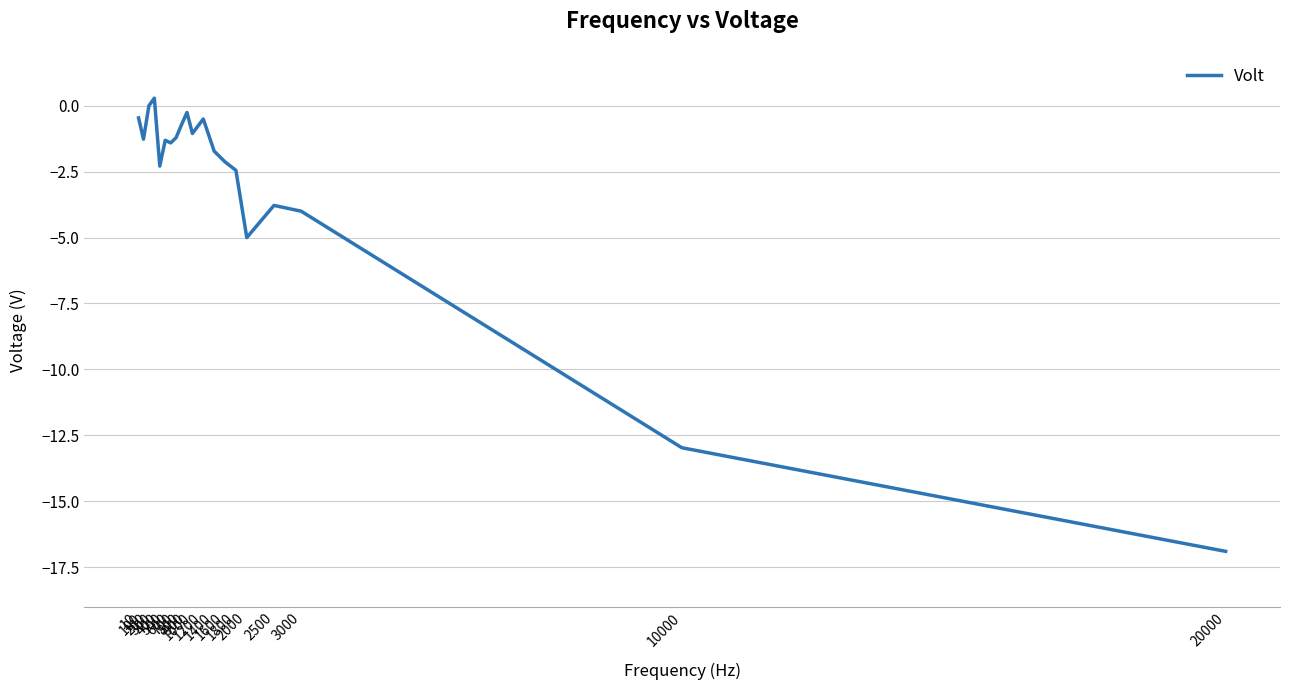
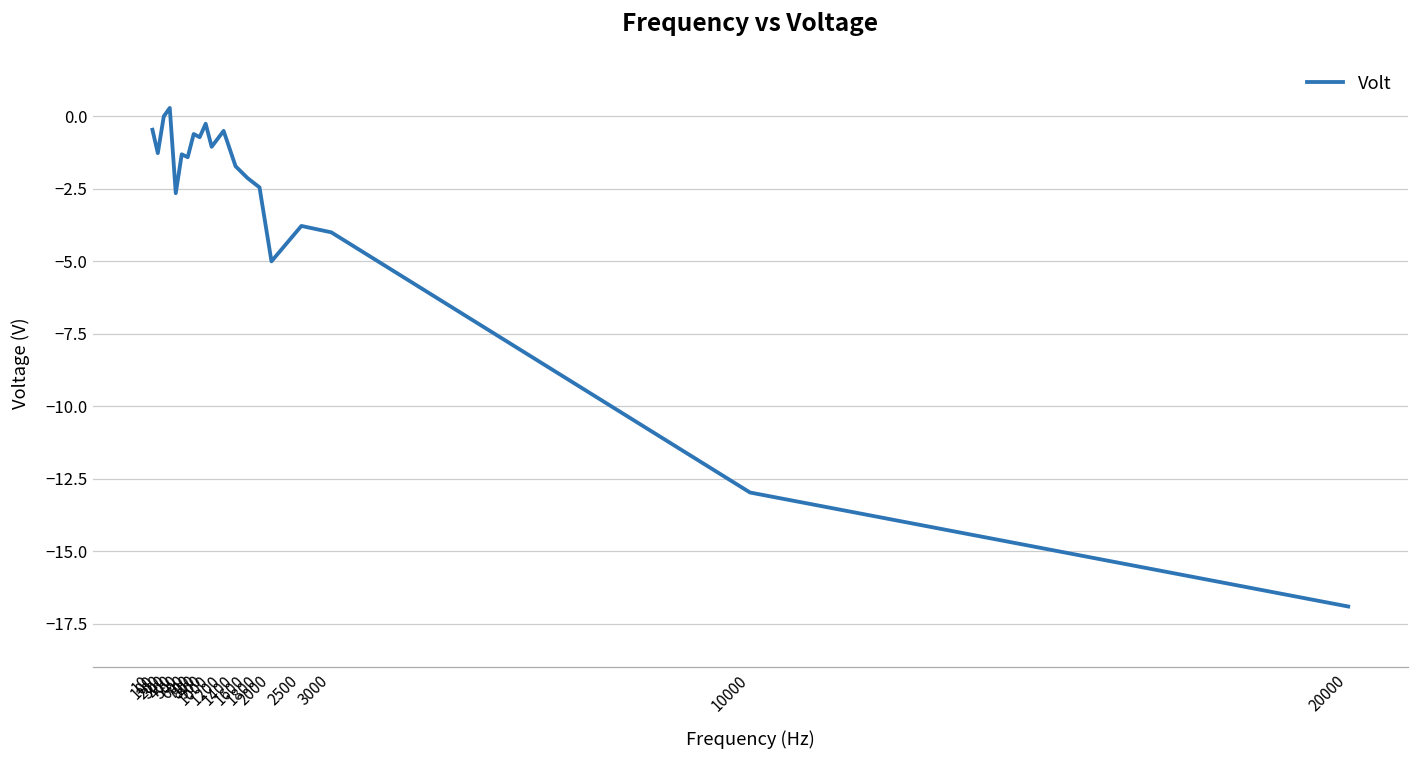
  {
    "10": -0.5,
    "100": -1.3,
    "200": 0.0,
    "300": 0.3,
-   "400": -2.3,
+   "400": -2.7,
    "500": -1.3,
    "600": -1.4,
-   "700": -1.2,
+   "700": -0.6,
    "800": -0.7,
    "900": -0.3,
    "1000": -1.1,
    "1200": -0.5,
    "1400": -1.7,
    "1600": -2.1,
    "1800": -2.5,
    "2000": -5.0,
    "2500": -3.8,
    "3000": -4.0,
    "10000": -13.0,
    "20000": -16.9
  }
